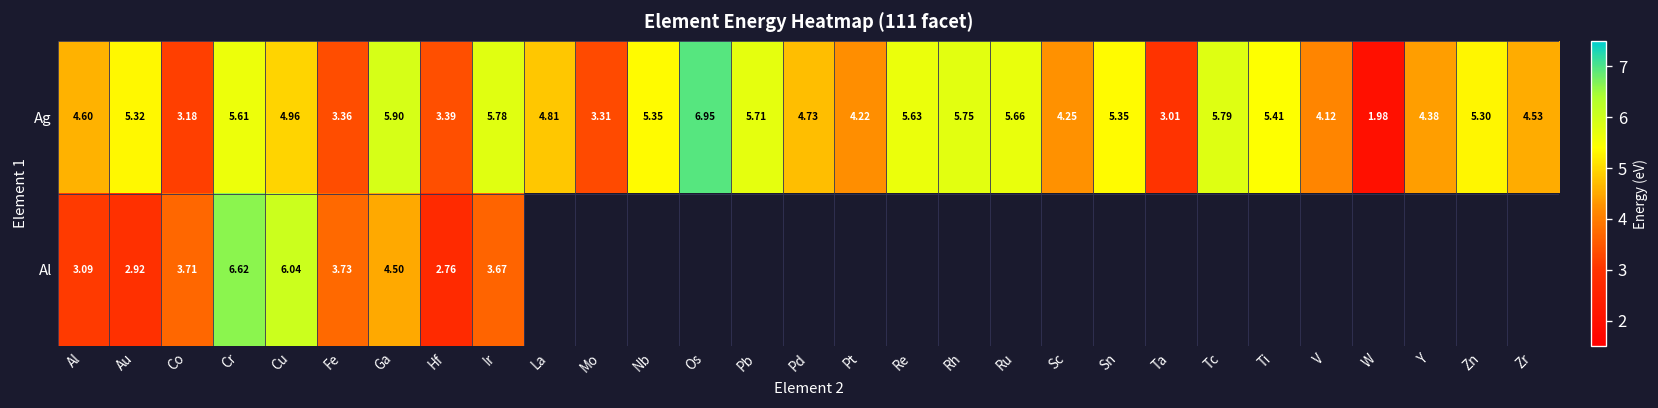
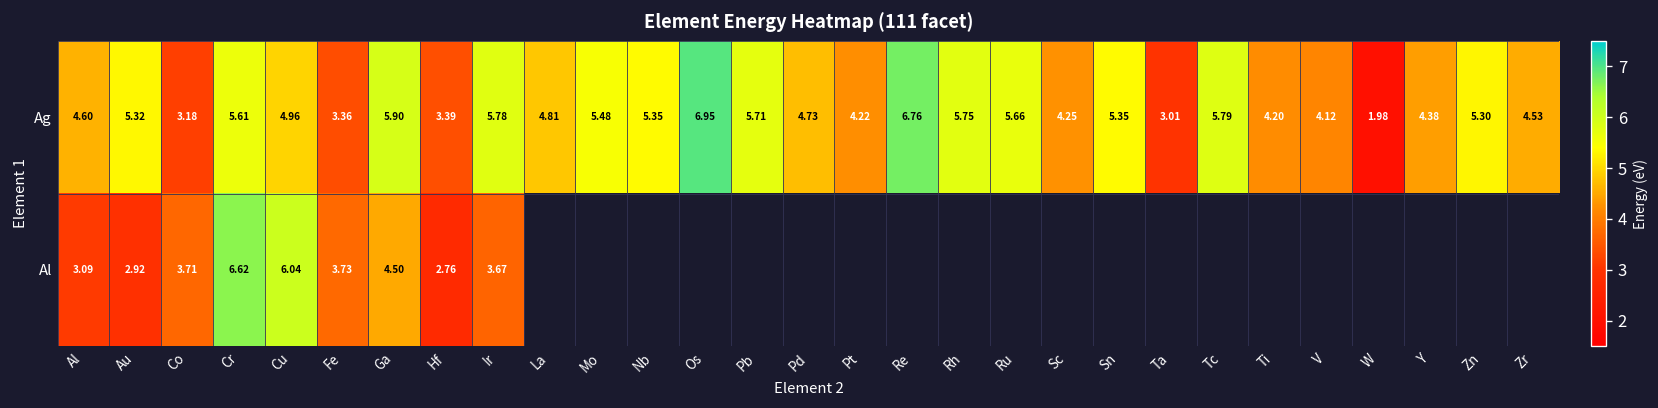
  {
    "Ag": {
      "Al": 4.60,
      "Au": 5.32,
      "Co": 3.18,
      "Cr": 5.61,
      "Cu": 4.96,
      "Fe": 3.36,
      "Ga": 5.90,
      "Hf": 3.39,
      "Ir": 5.78,
      "La": 4.81,
-     "Mo": 3.31,
+     "Mo": 5.48,
      "Nb": 5.35,
      "Os": 6.95,
      "Pb": 5.71,
      "Pd": 4.73,
      "Pt": 4.22,
-     "Re": 5.63,
+     "Re": 6.76,
      "Rh": 5.75,
      "Ru": 5.66,
      "Sc": 4.25,
      "Sn": 5.35,
      "Ta": 3.01,
      "Tc": 5.79,
-     "Ti": 5.41,
+     "Ti": 4.20,
      "V": 4.12,
      "W": 1.98,
      "Y": 4.38,
      "Zn": 5.30,
      "Zr": 4.53
    },
    "Al": {
      "Al": 3.09,
      "Au": 2.92,
      "Co": 3.71,
      "Cr": 6.62,
      "Cu": 6.04,
      "Fe": 3.73,
      "Ga": 4.50,
      "Hf": 2.76,
      "Ir": 3.67
    }
  }
